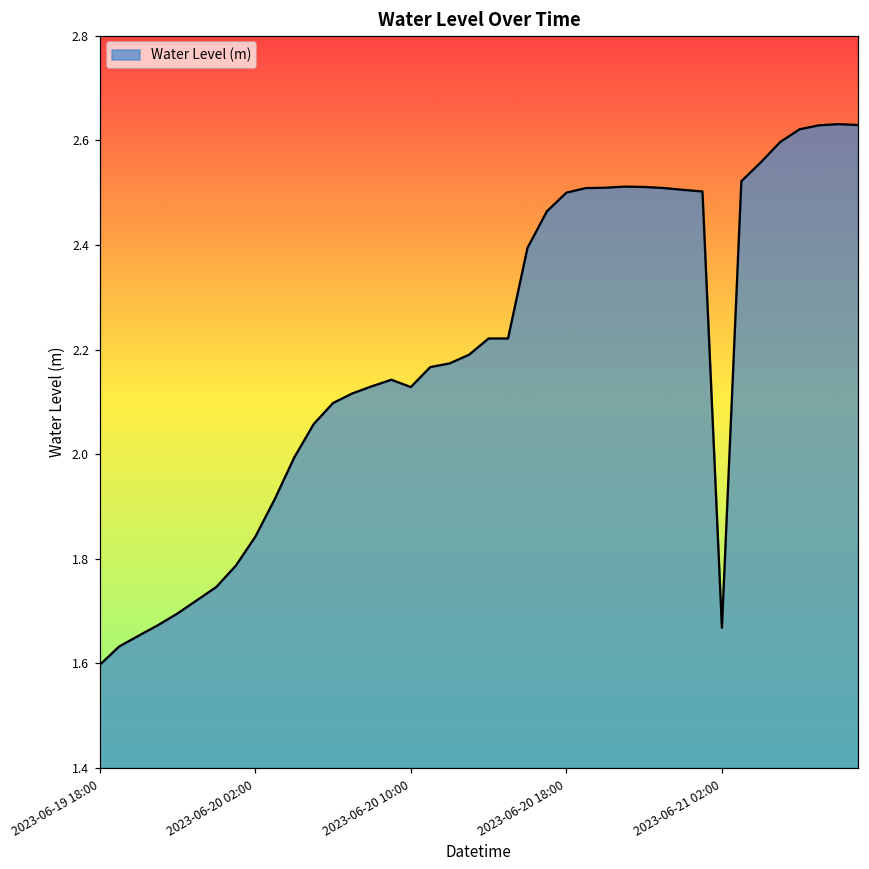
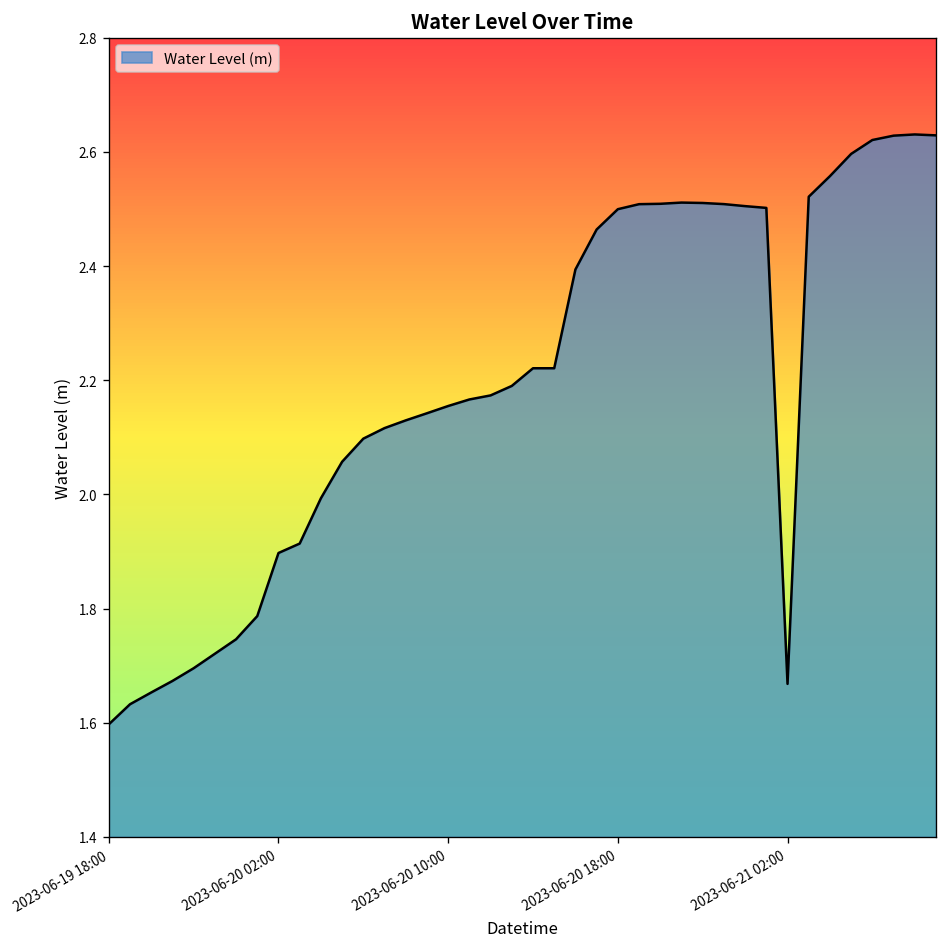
  {
    "2023-06-19 18:00": 1.60,
-   "2023-06-20 02:00": 1.84,
-   "2023-06-20 10:00": 2.13,
+   "2023-06-20 02:00": 1.90,
+   "2023-06-20 10:00": 2.15,
    "2023-06-20 18:00": 2.50,
    "2023-06-21 02:00": 1.67
  }
